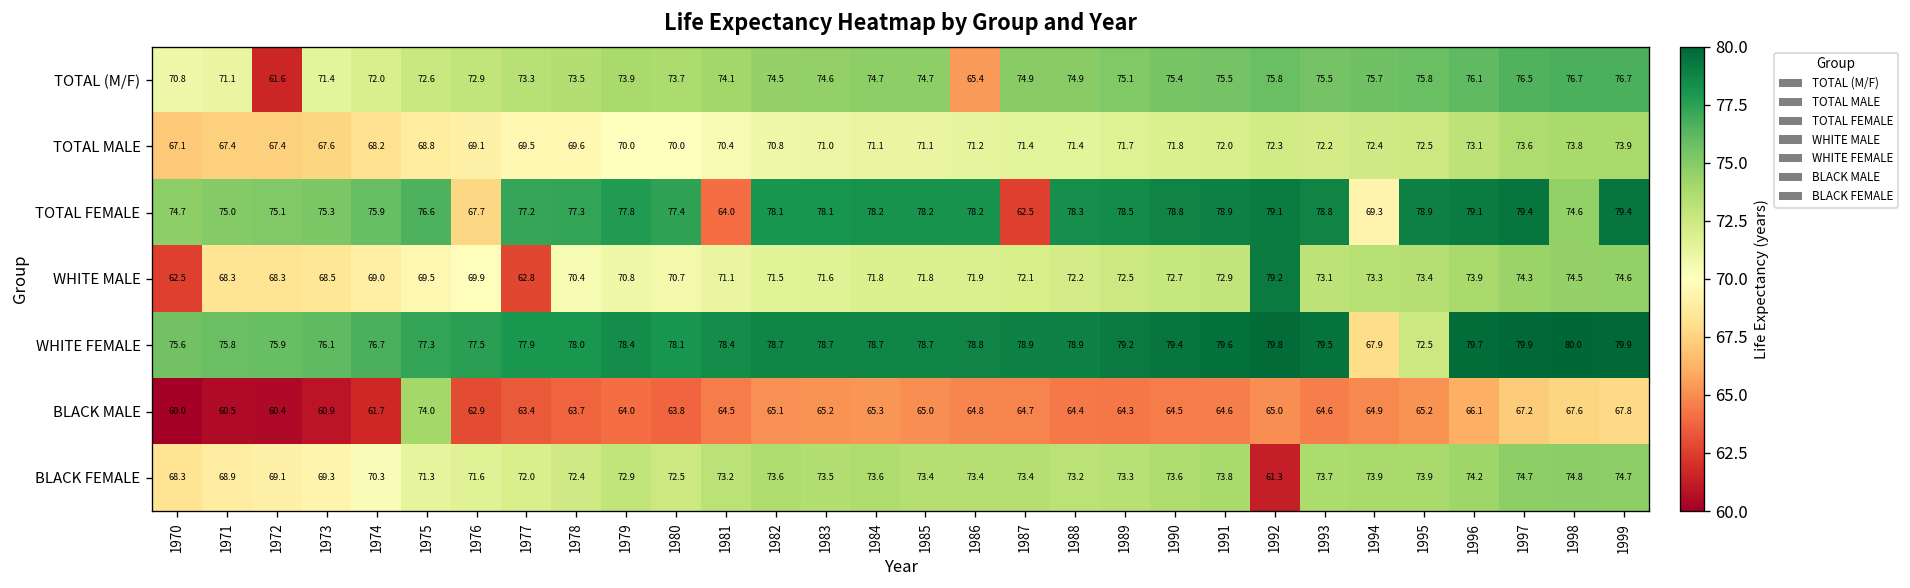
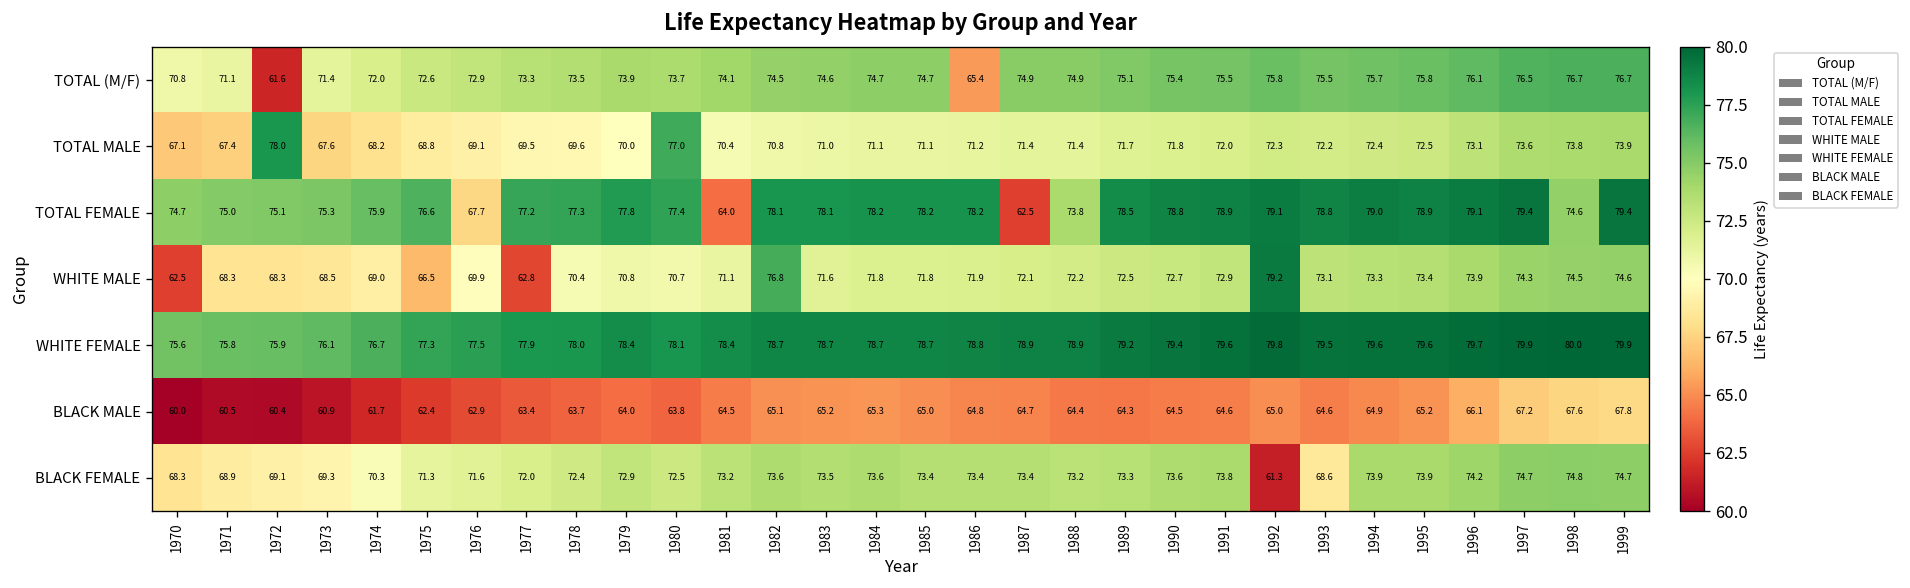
  {
    "TOTAL MALE": {
      "1970": 67.1,
      "1971": 67.4,
-     "1972": 67.4,
+     "1972": 78.0,
      "1973": 67.6,
      "1974": 68.2,
      "1975": 68.8,
      "1976": 69.1,
      "1977": 69.5,
      "1978": 69.6,
      "1979": 70.0,
-     "1980": 70.0,
+     "1980": 77.0,
      "1981": 70.4,
      "1982": 70.8,
      "1983": 71.0,
      "1984": 71.1,
      "1985": 71.1,
      "1986": 71.2,
      "1987": 71.4,
      "1988": 71.4,
      "1989": 71.7,
      "1990": 71.8,
      "1991": 72.0,
      "1992": 72.3,
      "1993": 72.2,
      "1994": 72.4,
      "1995": 72.5,
      "1996": 73.1,
      "1997": 73.6,
      "1998": 73.8,
      "1999": 73.9
    },
    "TOTAL FEMALE": {
      "1970": 74.7,
      "1971": 75.0,
      "1972": 75.1,
      "1973": 75.3,
      "1974": 75.9,
      "1975": 76.6,
      "1976": 67.7,
      "1977": 77.2,
      "1978": 77.3,
      "1979": 77.8,
      "1980": 77.4,
      "1981": 64.0,
      "1982": 78.1,
      "1983": 78.1,
      "1984": 78.2,
      "1985": 78.2,
      "1986": 78.2,
      "1987": 62.5,
-     "1988": 78.3,
+     "1988": 73.8,
      "1989": 78.5,
      "1990": 78.8,
      "1991": 78.9,
      "1992": 79.1,
      "1993": 78.8,
-     "1994": 69.3,
+     "1994": 79.0,
      "1995": 78.9,
      "1996": 79.1,
      "1997": 79.4,
      "1998": 74.6,
      "1999": 79.4
    },
    "WHITE MALE": {
      "1970": 62.5,
      "1971": 68.3,
      "1972": 68.3,
      "1973": 68.5,
      "1974": 69.0,
-     "1975": 69.5,
+     "1975": 66.5,
      "1976": 69.9,
      "1977": 62.8,
      "1978": 70.4,
      "1979": 70.8,
      "1980": 70.7,
      "1981": 71.1,
-     "1982": 71.5,
+     "1982": 76.8,
      "1983": 71.6,
      "1984": 71.8,
      "1985": 71.8,
      "1986": 71.9,
      "1987": 72.1,
      "1988": 72.2,
      "1989": 72.5,
      "1990": 72.7,
      "1991": 72.9,
      "1992": 79.2,
      "1993": 73.1,
      "1994": 73.3,
      "1995": 73.4,
      "1996": 73.9,
      "1997": 74.3,
      "1998": 74.5,
      "1999": 74.6
    },
    "WHITE FEMALE": {
      "1970": 75.6,
      "1971": 75.8,
      "1972": 75.9,
      "1973": 76.1,
      "1974": 76.7,
      "1975": 77.3,
      "1976": 77.5,
      "1977": 77.9,
      "1978": 78.0,
      "1979": 78.4,
      "1980": 78.1,
      "1981": 78.4,
      "1982": 78.7,
      "1983": 78.7,
      "1984": 78.7,
      "1985": 78.7,
      "1986": 78.8,
      "1987": 78.9,
      "1988": 78.9,
      "1989": 79.2,
      "1990": 79.4,
      "1991": 79.6,
      "1992": 79.8,
      "1993": 79.5,
-     "1994": 67.9,
-     "1995": 72.5,
+     "1994": 79.6,
+     "1995": 79.6,
      "1996": 79.7,
      "1997": 79.9,
      "1998": 80.0,
      "1999": 79.9
    },
    "BLACK MALE": {
      "1970": 60.0,
      "1971": 60.5,
      "1972": 60.4,
      "1973": 60.9,
      "1974": 61.7,
-     "1975": 74.0,
+     "1975": 62.4,
      "1976": 62.9,
      "1977": 63.4,
      "1978": 63.7,
      "1979": 64.0,
      "1980": 63.8,
      "1981": 64.5,
      "1982": 65.1,
      "1983": 65.2,
      "1984": 65.3,
      "1985": 65.0,
      "1986": 64.8,
      "1987": 64.7,
      "1988": 64.4,
      "1989": 64.3,
      "1990": 64.5,
      "1991": 64.6,
      "1992": 65.0,
      "1993": 64.6,
      "1994": 64.9,
      "1995": 65.2,
      "1996": 66.1,
      "1997": 67.2,
      "1998": 67.6,
      "1999": 67.8
    },
    "BLACK FEMALE": {
      "1970": 68.3,
      "1971": 68.9,
      "1972": 69.1,
      "1973": 69.3,
      "1974": 70.3,
      "1975": 71.3,
      "1976": 71.6,
      "1977": 72.0,
      "1978": 72.4,
      "1979": 72.9,
      "1980": 72.5,
      "1981": 73.2,
      "1982": 73.6,
      "1983": 73.5,
      "1984": 73.6,
      "1985": 73.4,
      "1986": 73.4,
      "1987": 73.4,
      "1988": 73.2,
      "1989": 73.3,
      "1990": 73.6,
      "1991": 73.8,
      "1992": 61.3,
-     "1993": 73.7,
+     "1993": 68.6,
      "1994": 73.9,
      "1995": 73.9,
      "1996": 74.2,
      "1997": 74.7,
      "1998": 74.8,
      "1999": 74.7
    }
  }
